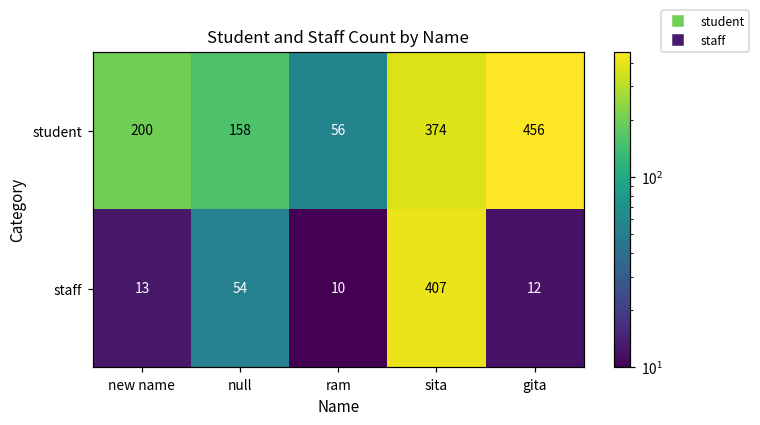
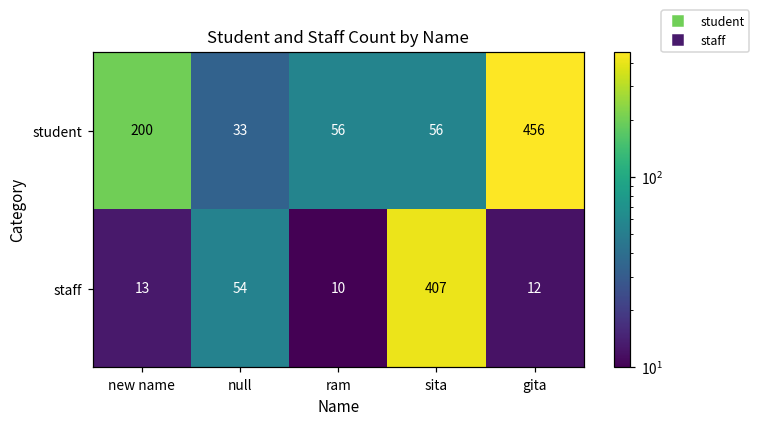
  {
    "student": {
      "new name": 200,
-     "null": 158,
+     "null": 33,
      "ram": 56,
-     "sita": 374,
+     "sita": 56,
      "gita": 456
    },
    "staff": {
      "new name": 13,
      "null": 54,
      "ram": 10,
      "sita": 407,
      "gita": 12
    }
  }
